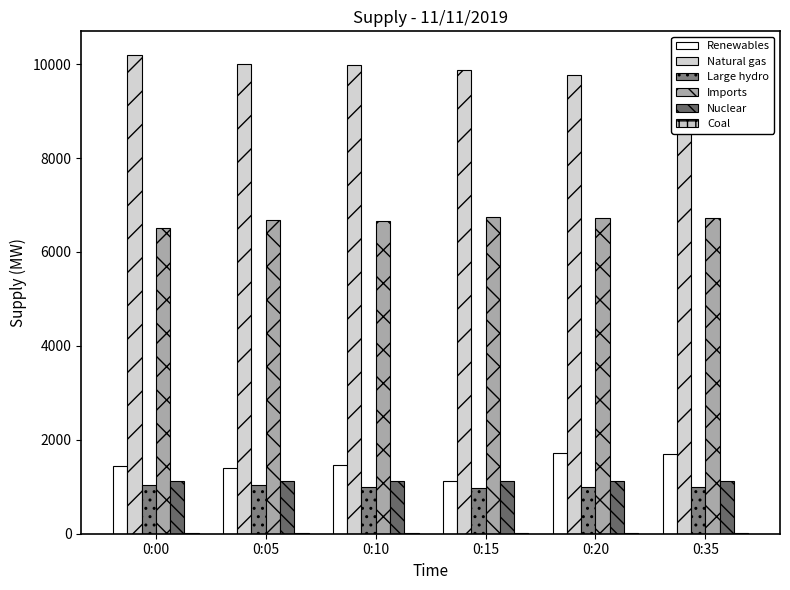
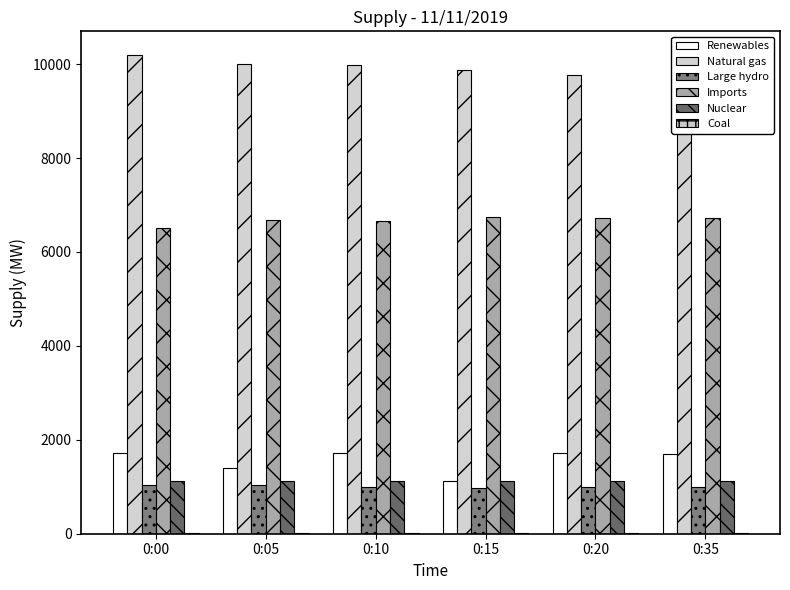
  {
    "Renewables": {
-     "0:00": 1400,
+     "0:00": 1700,
      "0:05": 1400,
-     "0:10": 1500,
+     "0:10": 1700,
      "0:15": 1100,
      "0:20": 1700,
      "0:35": 1700
    }
  }
